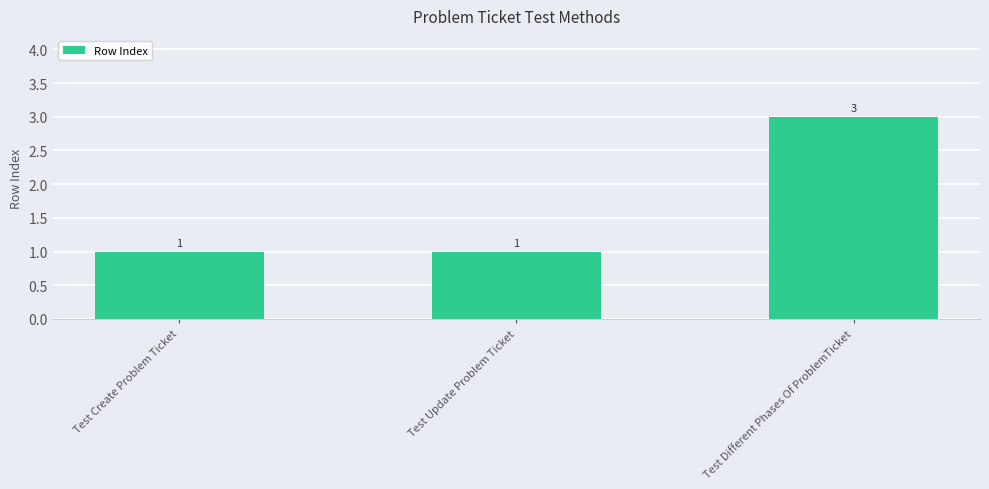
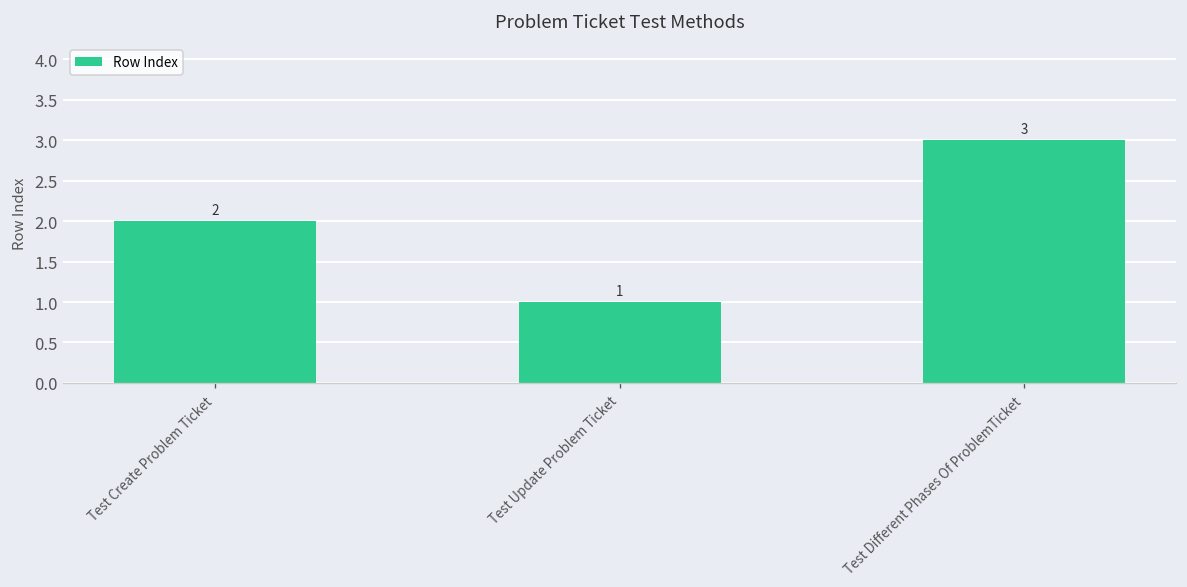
  {
-   "Test Create Problem Ticket": 1,
+   "Test Create Problem Ticket": 2,
    "Test Update Problem Ticket": 1,
    "Test Different Phases Of ProblemTicket": 3
  }
